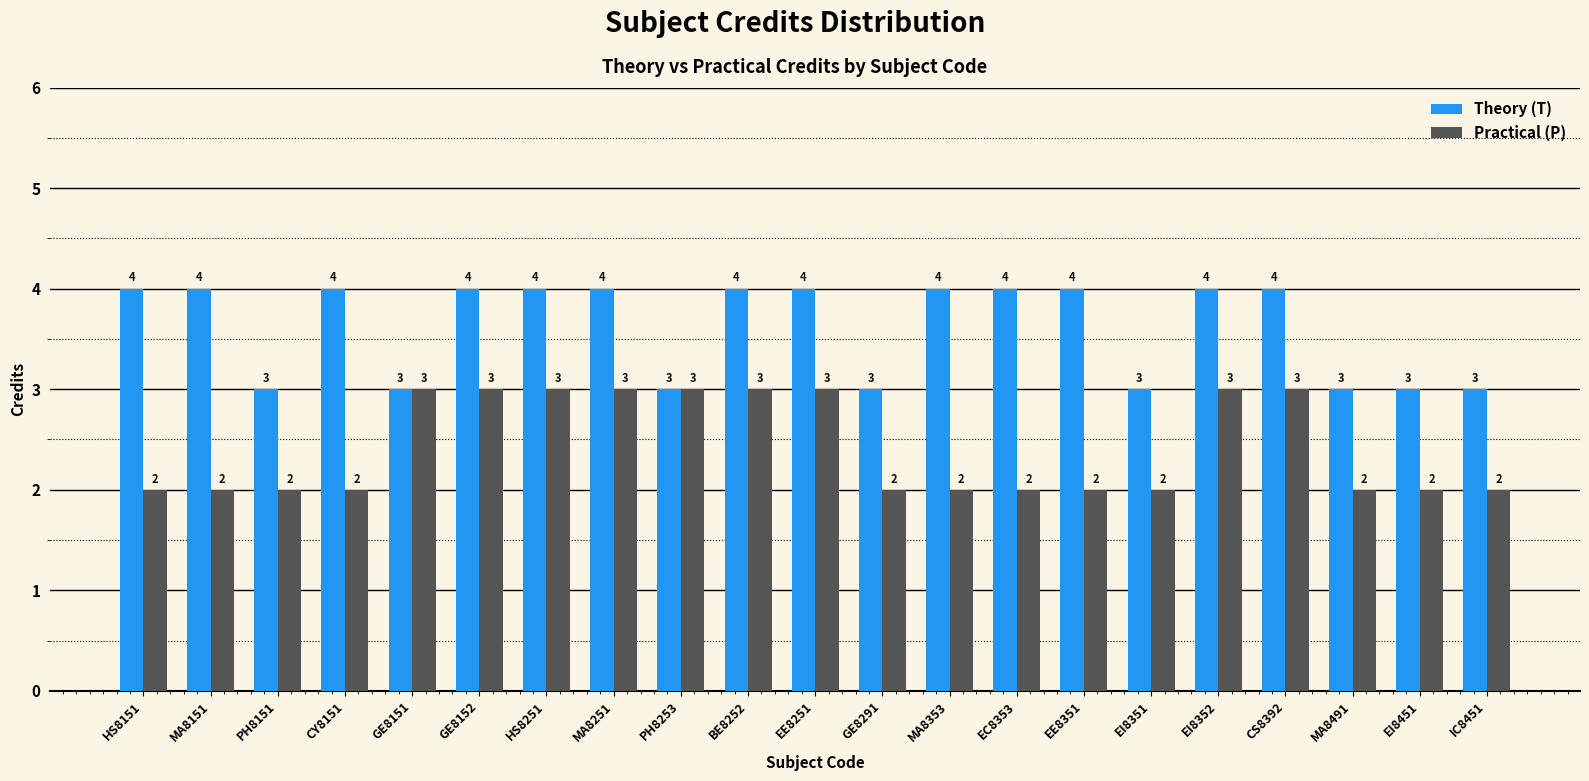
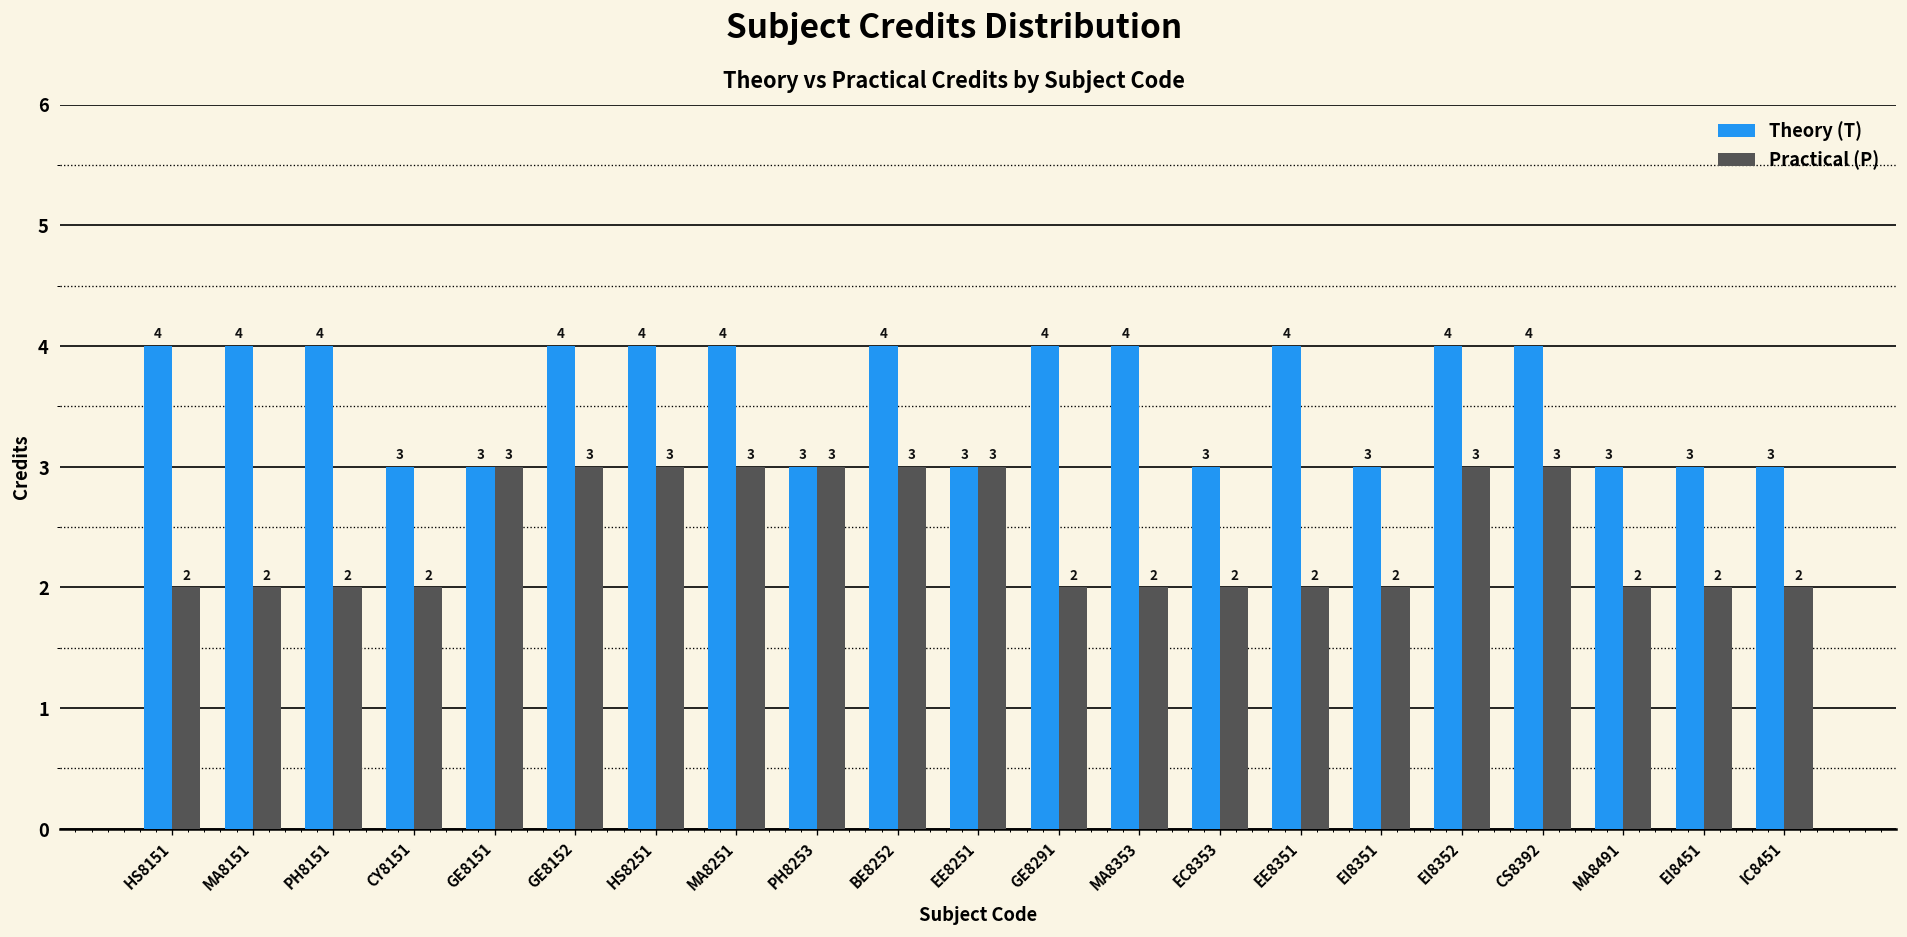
  {
    "Theory (T)": {
      "HS8151": 4,
      "MA8151": 4,
-     "PH8151": 3,
-     "CY8151": 4,
+     "PH8151": 4,
+     "CY8151": 3,
      "GE8151": 3,
      "GE8152": 4,
      "HS8251": 4,
      "MA8251": 4,
      "PH8253": 3,
      "BE8252": 4,
-     "EE8251": 4,
-     "GE8291": 3,
+     "EE8251": 3,
+     "GE8291": 4,
      "MA8353": 4,
-     "EC8353": 4,
+     "EC8353": 3,
      "EE8351": 4,
      "EI8351": 3,
      "EI8352": 4,
      "CS8392": 4,
      "MA8491": 3,
      "EI8451": 3,
      "IC8451": 3
    },
    "Practical (P)": {
      "HS8151": 2,
      "MA8151": 2,
      "PH8151": 2,
      "CY8151": 2,
      "GE8151": 3,
      "GE8152": 3,
      "HS8251": 3,
      "MA8251": 3,
      "PH8253": 3,
      "BE8252": 3,
      "EE8251": 3,
      "GE8291": 2,
      "MA8353": 2,
      "EC8353": 2,
      "EE8351": 2,
      "EI8351": 2,
      "EI8352": 3,
      "CS8392": 3,
      "MA8491": 2,
      "EI8451": 2,
      "IC8451": 2
    }
  }
